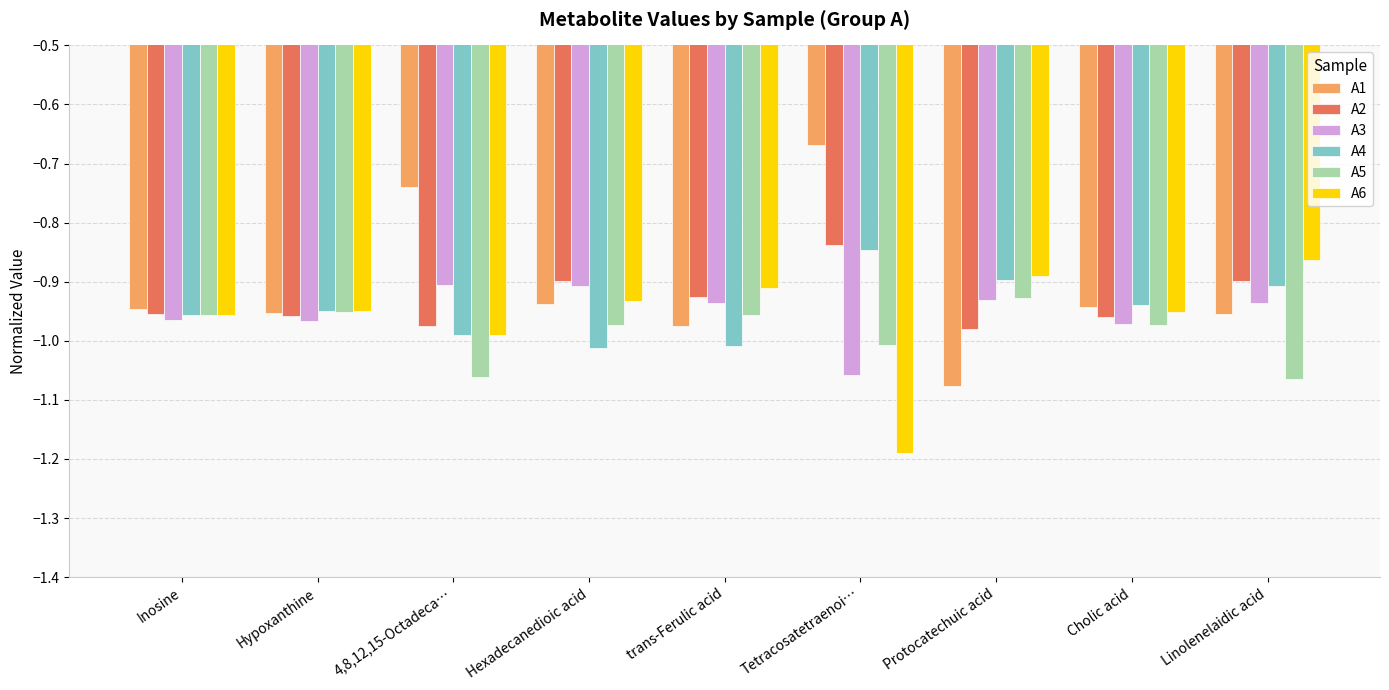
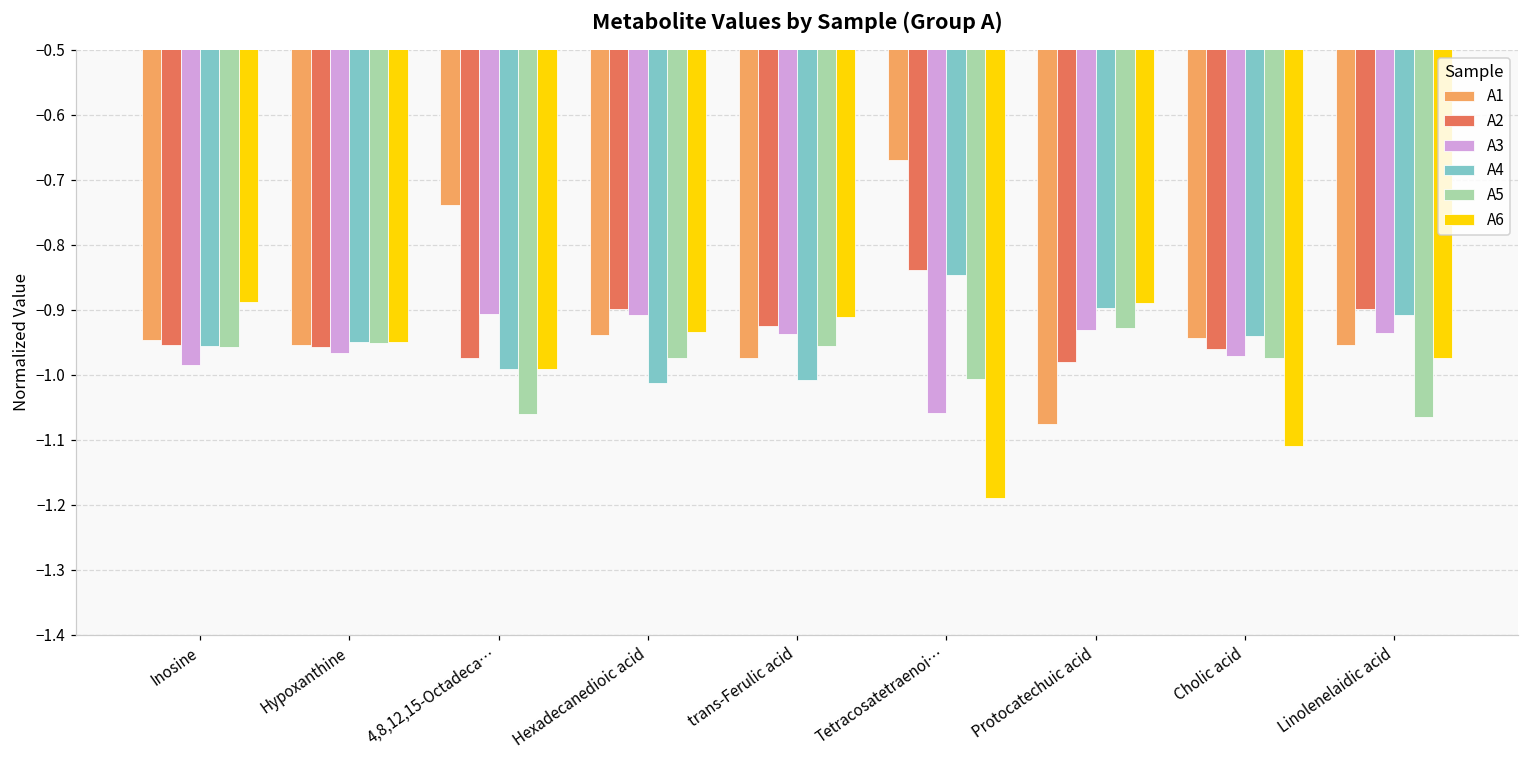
  {
    "A3": {
-     "Inosine": -0.96,
+     "Inosine": -0.98,
      "Hypoxanthine": -0.97,
      "4,8,12,15-Octadeca…": -0.91,
      "Hexadecanedioic acid": -0.91,
      "trans-Ferulic acid": -0.94,
      "Tetracosatetraenoi…": -1.06,
      "Protocatechuic acid": -0.93,
      "Cholic acid": -0.97,
      "Linolenelaidic acid": -0.94
    },
    "A6": {
-     "Inosine": -0.96,
+     "Inosine": -0.89,
      "Hypoxanthine": -0.95,
      "4,8,12,15-Octadeca…": -0.99,
      "Hexadecanedioic acid": -0.93,
      "trans-Ferulic acid": -0.91,
      "Tetracosatetraenoi…": -1.19,
      "Protocatechuic acid": -0.89,
-     "Cholic acid": -0.95,
-     "Linolenelaidic acid": -0.86
+     "Cholic acid": -1.11,
+     "Linolenelaidic acid": -0.97
    }
  }
